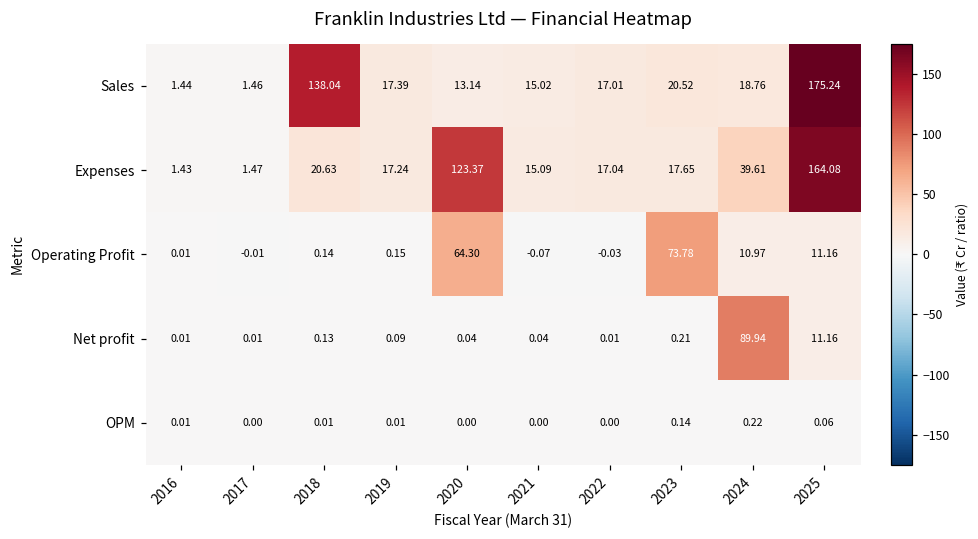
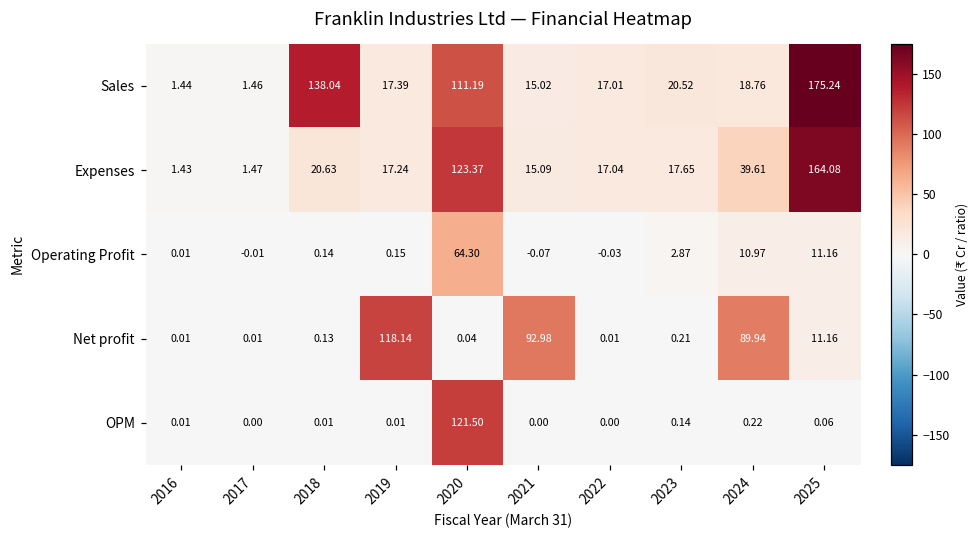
  {
    "Sales": {
      "2016": 1.44,
      "2017": 1.46,
      "2018": 138.04,
      "2019": 17.39,
-     "2020": 13.14,
+     "2020": 111.19,
      "2021": 15.02,
      "2022": 17.01,
      "2023": 20.52,
      "2024": 18.76,
      "2025": 175.24
    },
    "Expenses": {
      "2016": 1.43,
      "2017": 1.47,
      "2018": 20.63,
      "2019": 17.24,
      "2020": 123.37,
      "2021": 15.09,
      "2022": 17.04,
      "2023": 17.65,
      "2024": 39.61,
      "2025": 164.08
    },
    "Operating Profit": {
      "2016": 0.01,
      "2017": -0.01,
      "2018": 0.14,
      "2019": 0.15,
      "2020": 64.30,
      "2021": -0.07,
      "2022": -0.03,
-     "2023": 73.78,
+     "2023": 2.87,
      "2024": 10.97,
      "2025": 11.16
    },
    "Net profit": {
      "2016": 0.01,
      "2017": 0.01,
      "2018": 0.13,
-     "2019": 0.09,
+     "2019": 118.14,
      "2020": 0.04,
-     "2021": 0.04,
+     "2021": 92.98,
      "2022": 0.01,
      "2023": 0.21,
      "2024": 89.94,
      "2025": 11.16
    },
    "OPM": {
      "2016": 0.01,
      "2017": 0.00,
      "2018": 0.01,
      "2019": 0.01,
-     "2020": 0.00,
+     "2020": 121.50,
      "2021": 0.00,
      "2022": 0.00,
      "2023": 0.14,
      "2024": 0.22,
      "2025": 0.06
    }
  }
